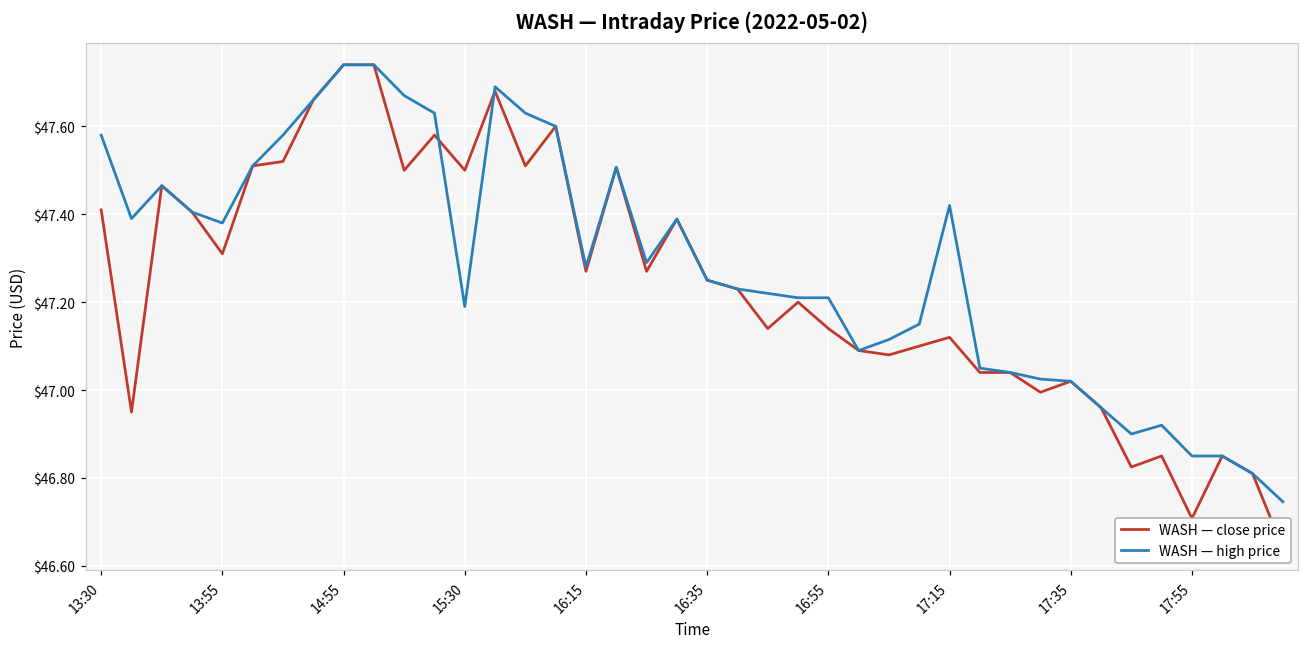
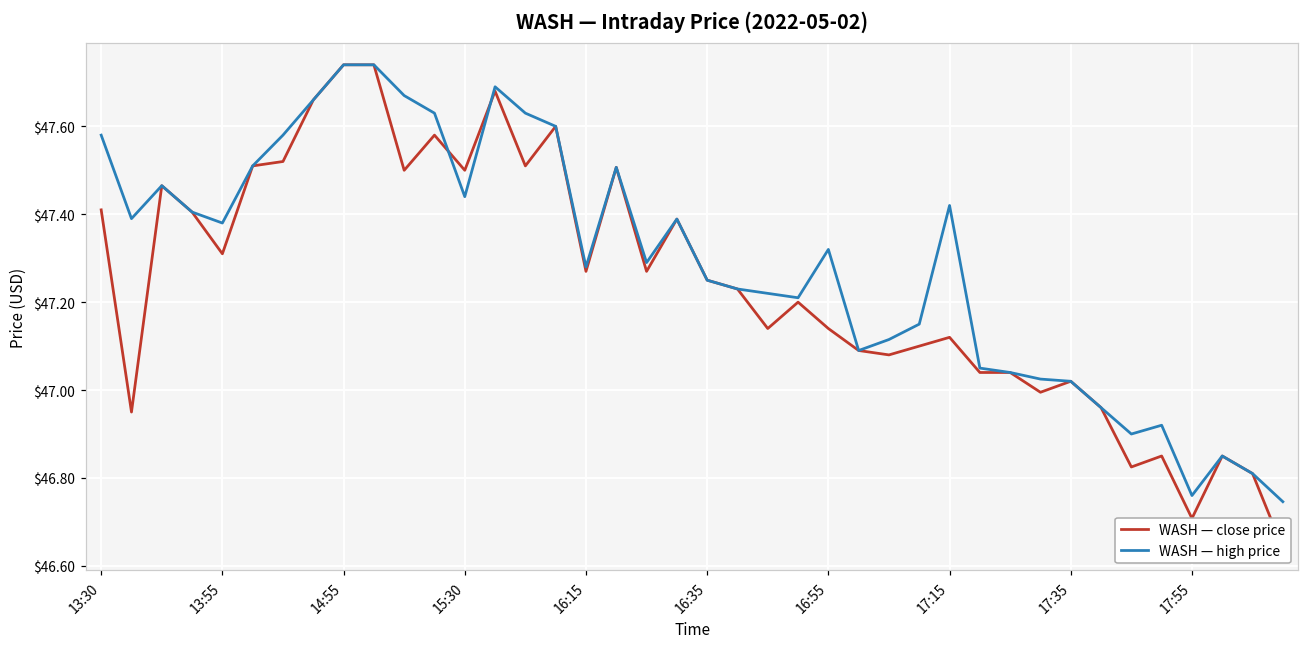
  {
    "WASH — close price": {
      "13:30": "$47.41",
      "13:55": "$47.31",
      "15:30": "$47.50",
      "16:15": "$47.27",
      "16:55": "$47.14",
      "17:15": "$47.12"
    },
    "WASH — high price": {
      "13:30": "$47.58",
      "13:55": "$47.38",
-     "15:30": "$47.19",
+     "15:30": "$47.44",
      "16:15": "$47.28",
-     "16:55": "$47.21",
+     "16:55": "$47.32",
      "17:15": "$47.42",
-     "17:55": "$46.85"
+     "17:55": "$46.76"
    }
  }
